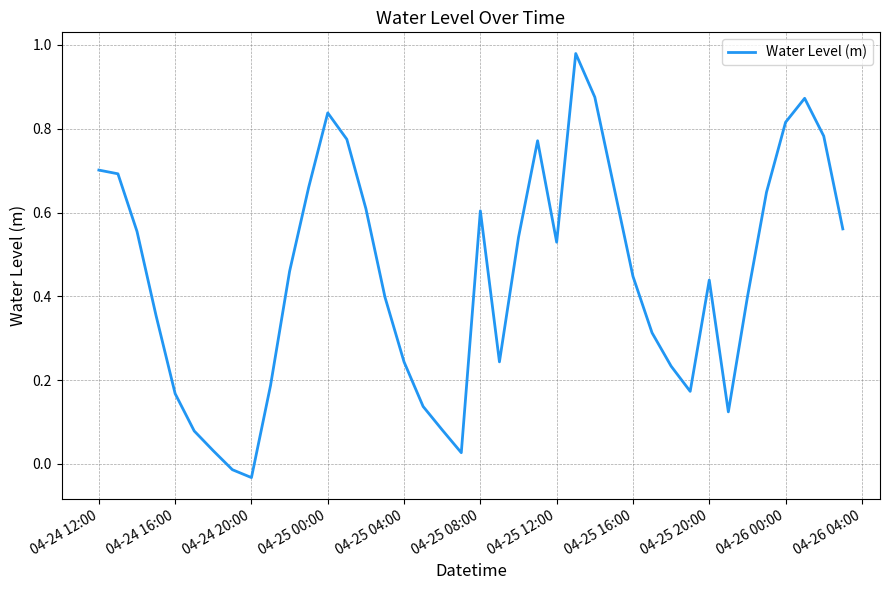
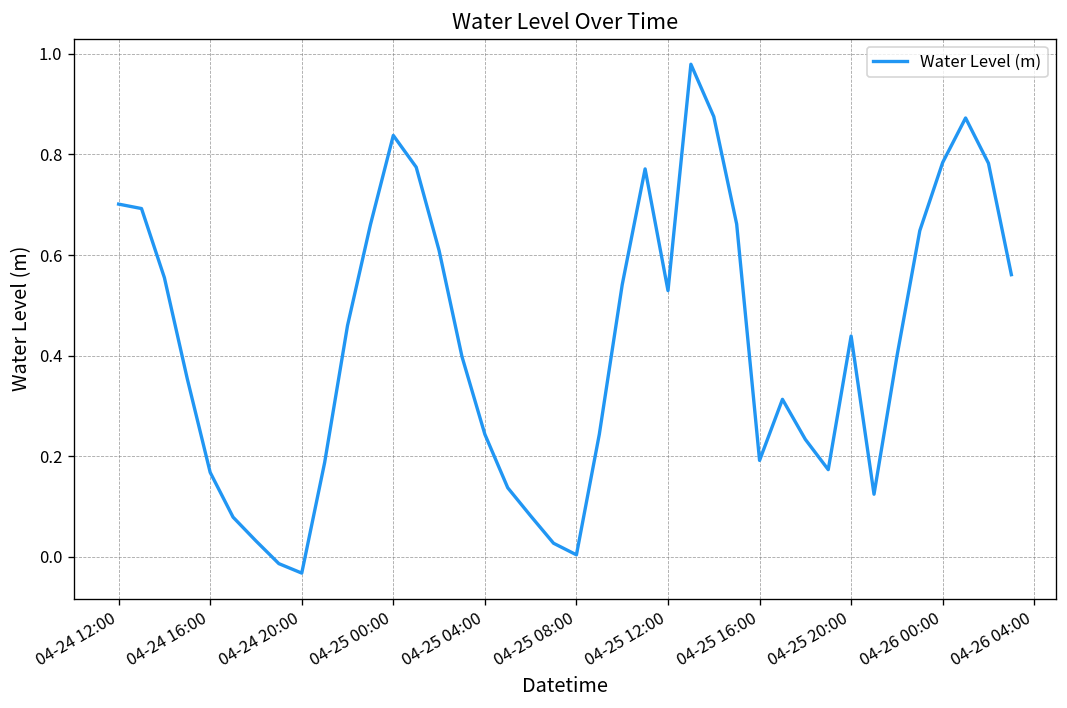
  {
    "04-24 12:00": 0.70,
    "04-24 16:00": 0.17,
    "04-24 20:00": -0.03,
    "04-25 00:00": 0.84,
    "04-25 04:00": 0.24,
-   "04-25 08:00": 0.60,
+   "04-25 08:00": 0.00,
    "04-25 12:00": 0.53,
-   "04-25 16:00": 0.45,
+   "04-25 16:00": 0.19,
    "04-25 20:00": 0.44,
-   "04-26 00:00": 0.82
+   "04-26 00:00": 0.78
  }
